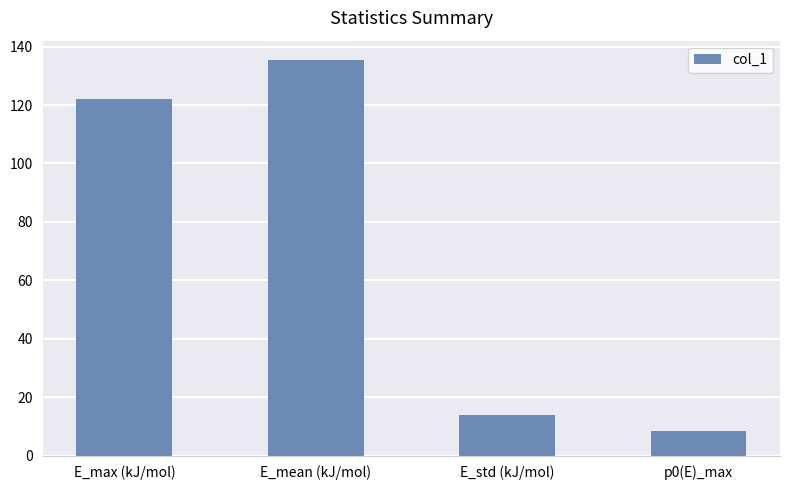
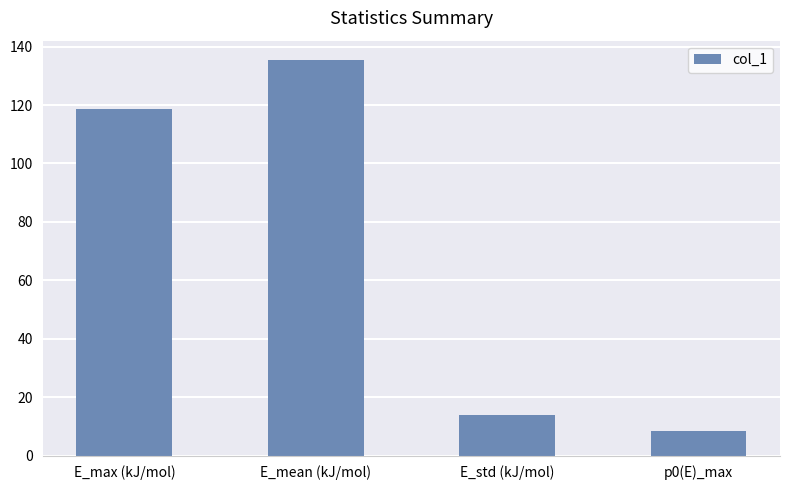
  {
-   "E_max (kJ/mol)": 122,
+   "E_max (kJ/mol)": 119,
    "E_mean (kJ/mol)": 135,
    "E_std (kJ/mol)": 14,
    "p0(E)_max": 8
  }
